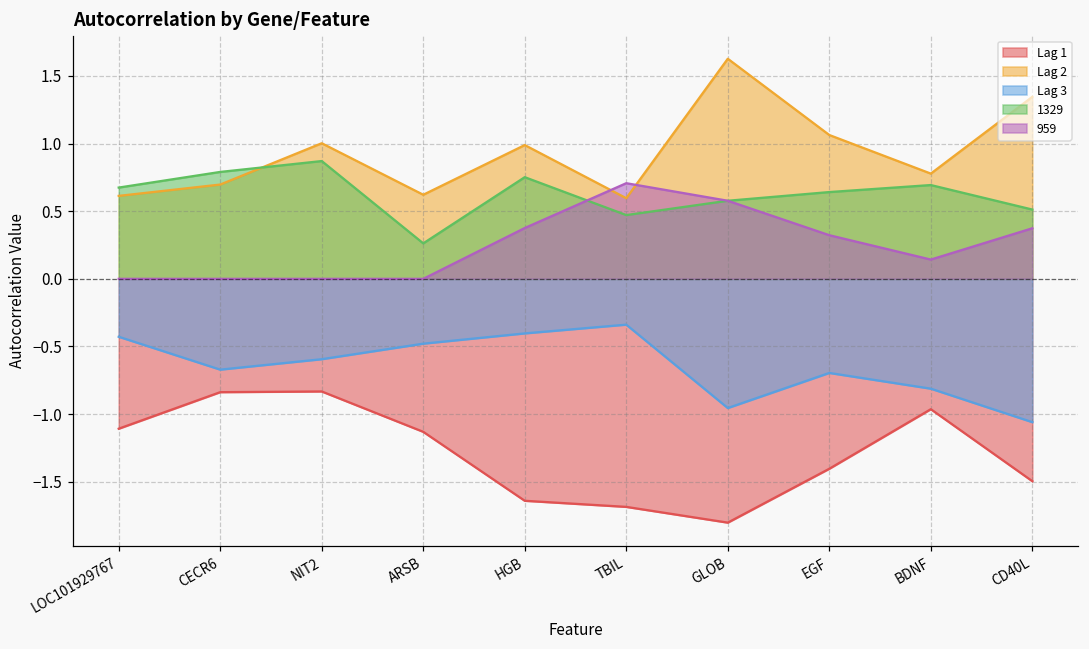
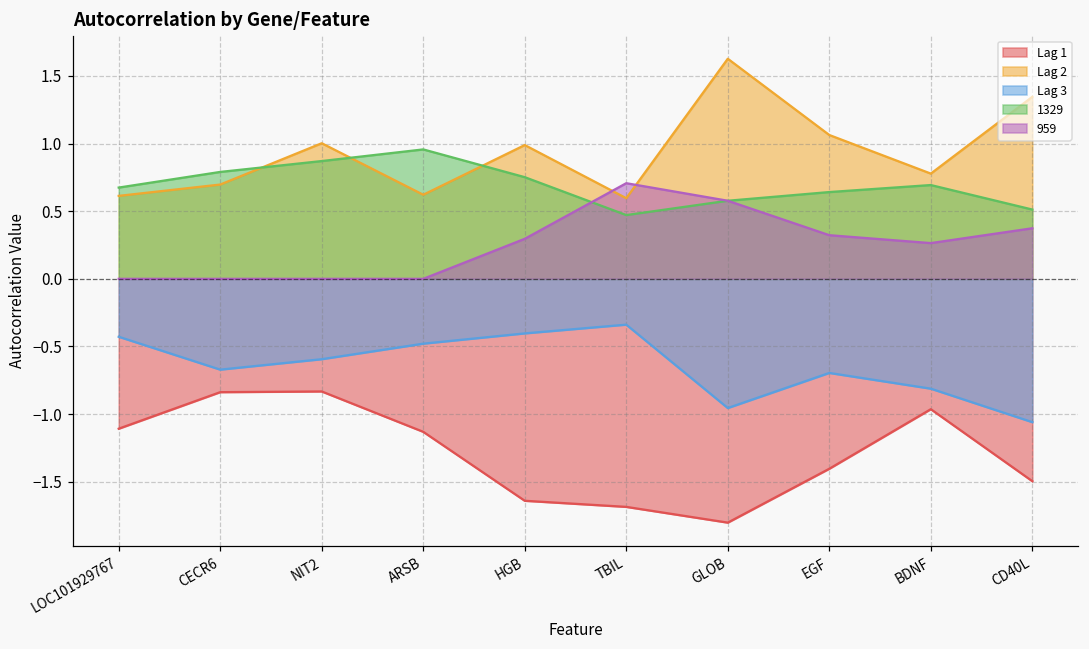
  {
    "Lag 2": {
      "LOC101929767": 0.61,
      "CECR6": 0.70,
      "NIT2": 1.00,
      "ARSB": 0.62,
      "HGB": 0.99,
      "TBIL": 0.60,
      "GLOB": 1.63,
      "EGF": 1.06,
      "BDNF": 0.78
    },
    "1329": {
      "LOC101929767": 0.67,
      "CECR6": 0.79,
      "NIT2": 0.87,
-     "ARSB": 0.26,
+     "ARSB": 0.96,
      "HGB": 0.75,
      "TBIL": 0.47,
      "EGF": 0.64,
      "BDNF": 0.69,
      "CD40L": 0.51
    },
    "959": {
-     "HGB": 0.38,
+     "HGB": 0.30,
      "TBIL": 0.71,
      "EGF": 0.32,
-     "BDNF": 0.14,
+     "BDNF": 0.26,
      "CD40L": 0.37
    }
  }
